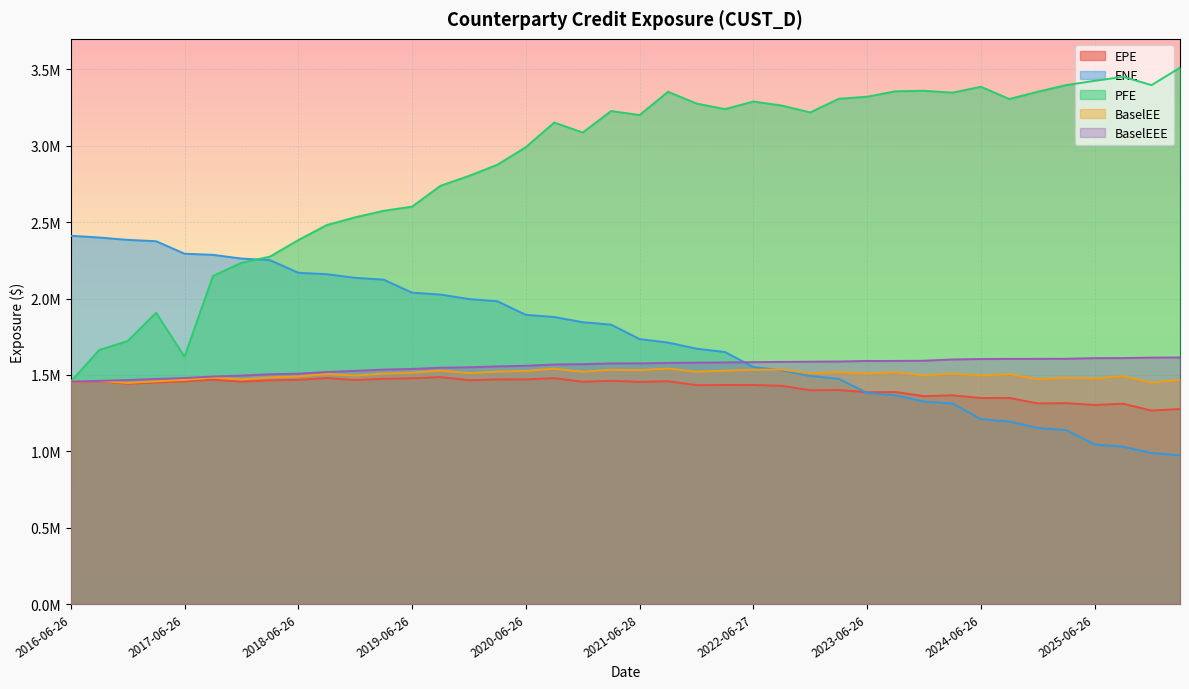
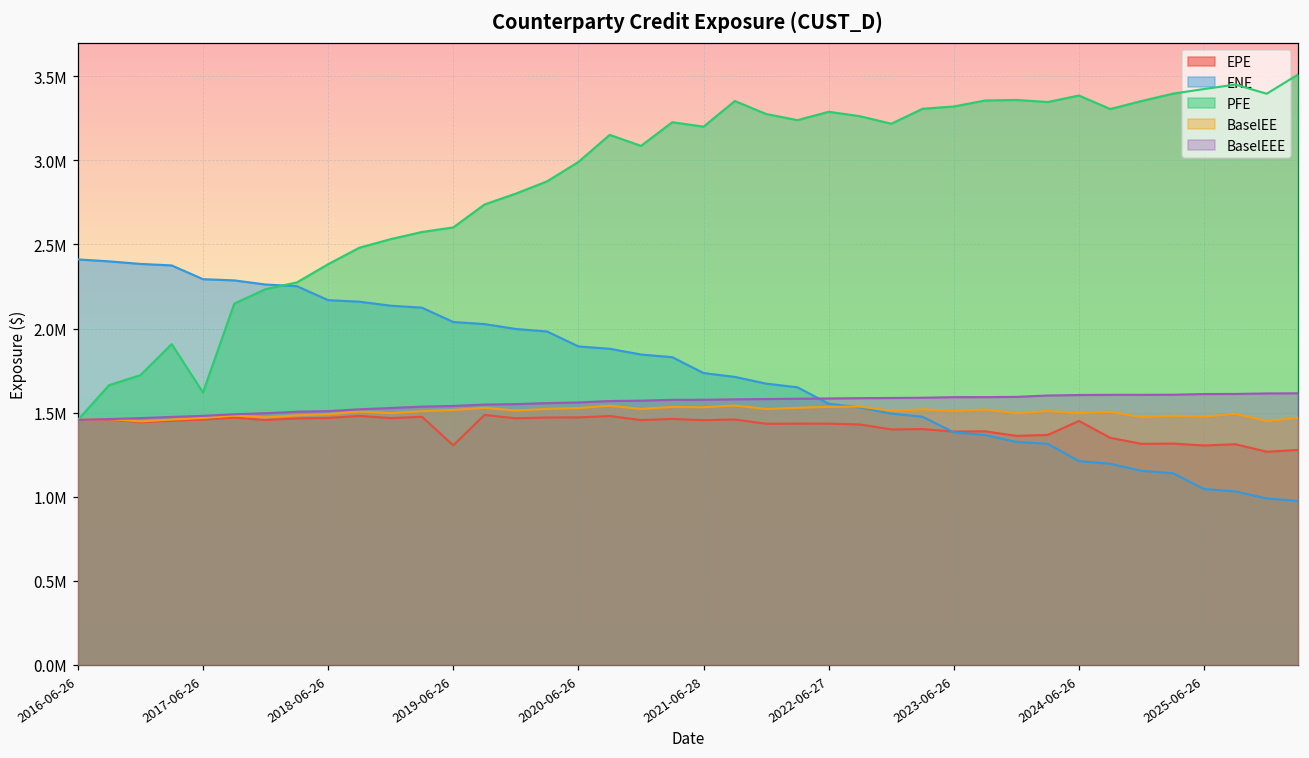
  {
    "EPE": {
      "2018-06-26": 1470000,
-     "2019-06-26": 1480000,
+     "2019-06-26": 1300000,
      "2020-06-26": 1470000,
      "2021-06-28": 1450000,
      "2022-06-27": 1430000,
-     "2024-06-26": 1350000,
+     "2024-06-26": 1450000,
      "2025-06-26": 1300000
    },
    "ENE": {
      "2016-06-26": 2410000,
      "2017-06-26": 2290000,
      "2018-06-26": 2170000,
      "2019-06-26": 2040000,
      "2020-06-26": 1890000,
      "2021-06-28": 1730000,
      "2022-06-27": 1550000,
      "2024-06-26": 1210000,
      "2025-06-26": 1040000
    },
    "PFE": {
      "2017-06-26": 1620000,
      "2018-06-26": 2380000,
      "2019-06-26": 2600000,
      "2020-06-26": 2990000,
      "2021-06-28": 3200000,
      "2022-06-27": 3290000,
      "2023-06-26": 3320000,
      "2024-06-26": 3390000
    },
    "BaselEE": {
      "2018-06-26": 1490000,
      "2019-06-26": 1520000,
      "2020-06-26": 1530000,
      "2021-06-28": 1530000,
      "2022-06-27": 1530000,
      "2023-06-26": 1510000,
      "2024-06-26": 1500000,
      "2025-06-26": 1480000
    },
    "BaselEEE": {
      "2018-06-26": 1510000,
      "2019-06-26": 1540000,
      "2020-06-26": 1560000,
      "2021-06-28": 1580000,
      "2022-06-27": 1580000,
      "2023-06-26": 1590000,
      "2024-06-26": 1600000,
      "2025-06-26": 1610000
    }
  }
